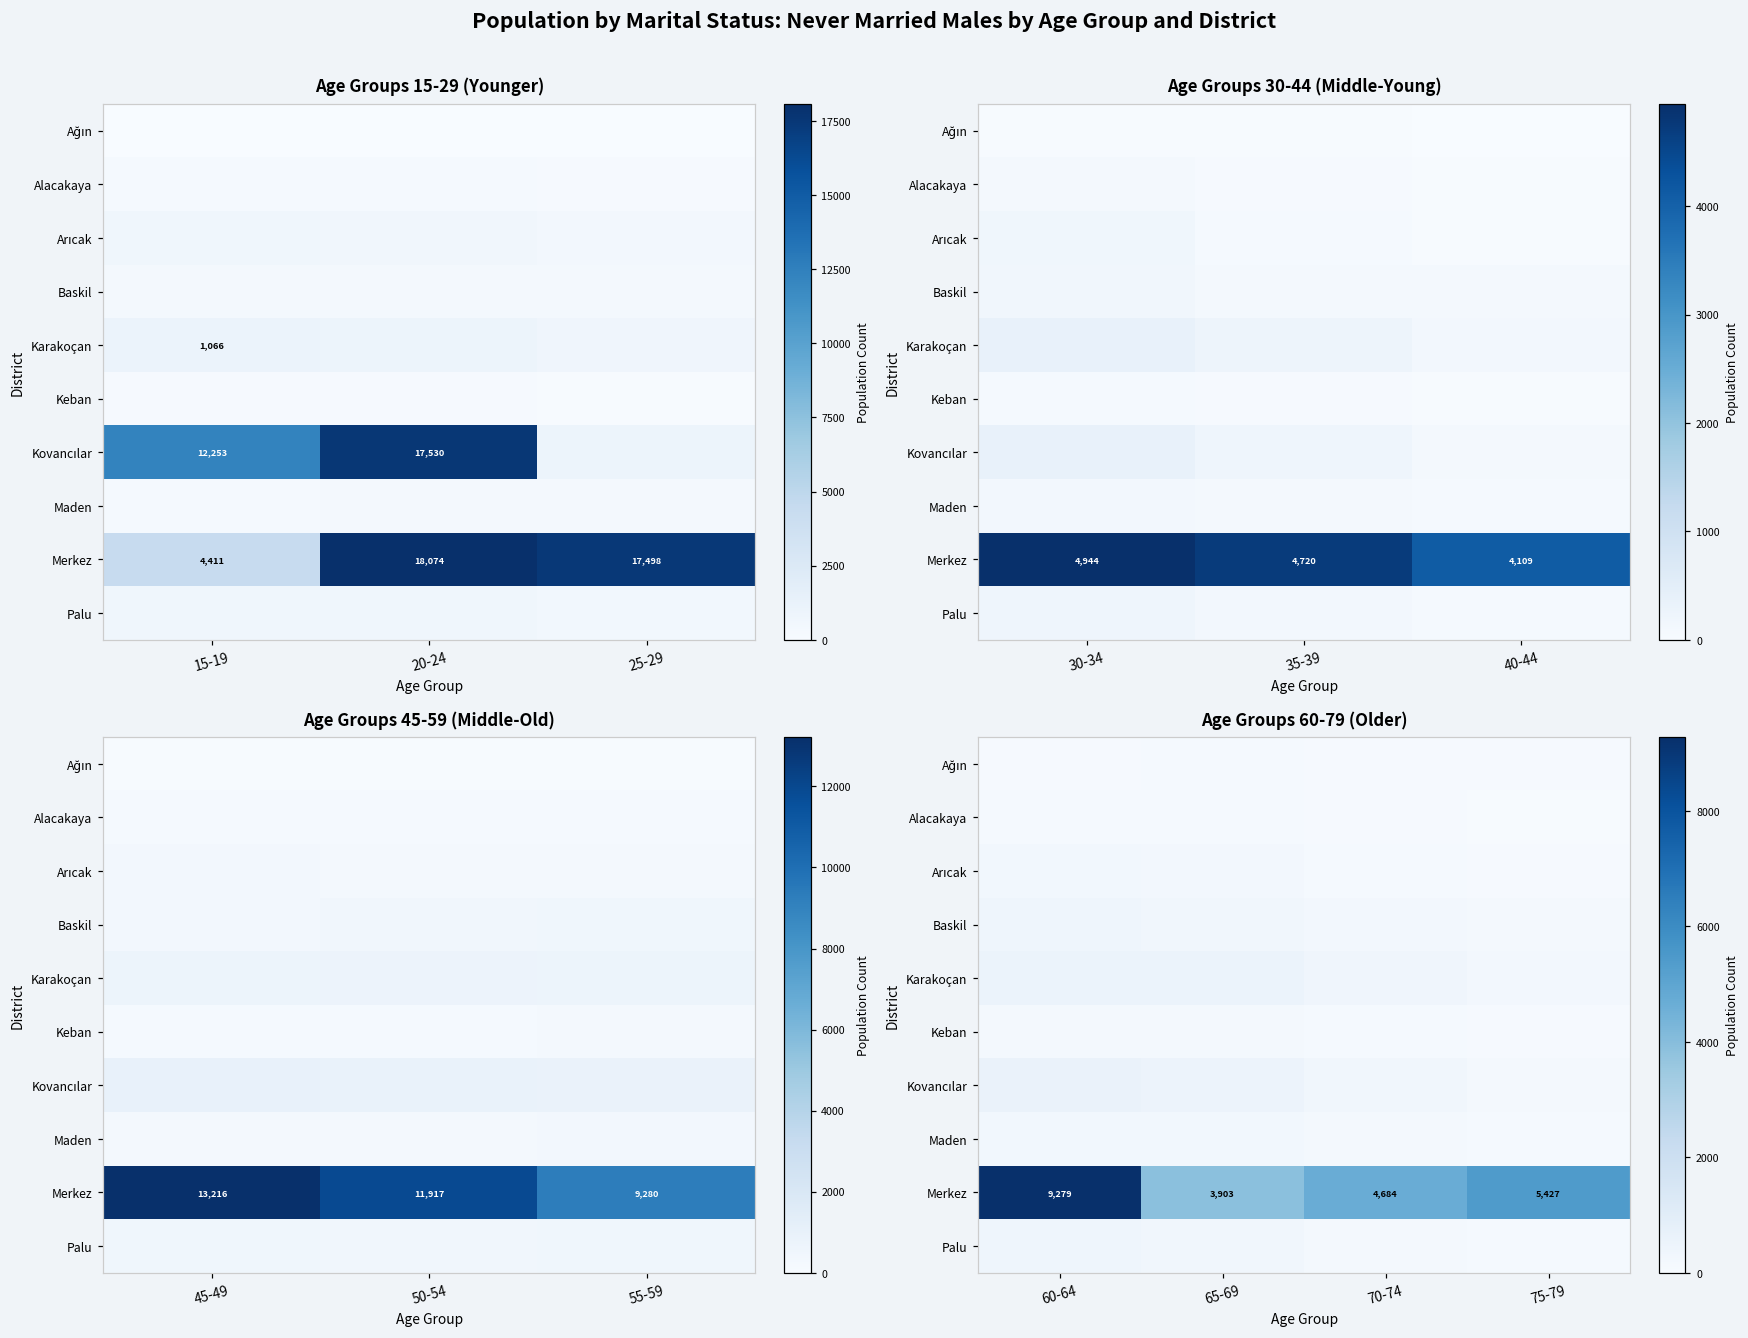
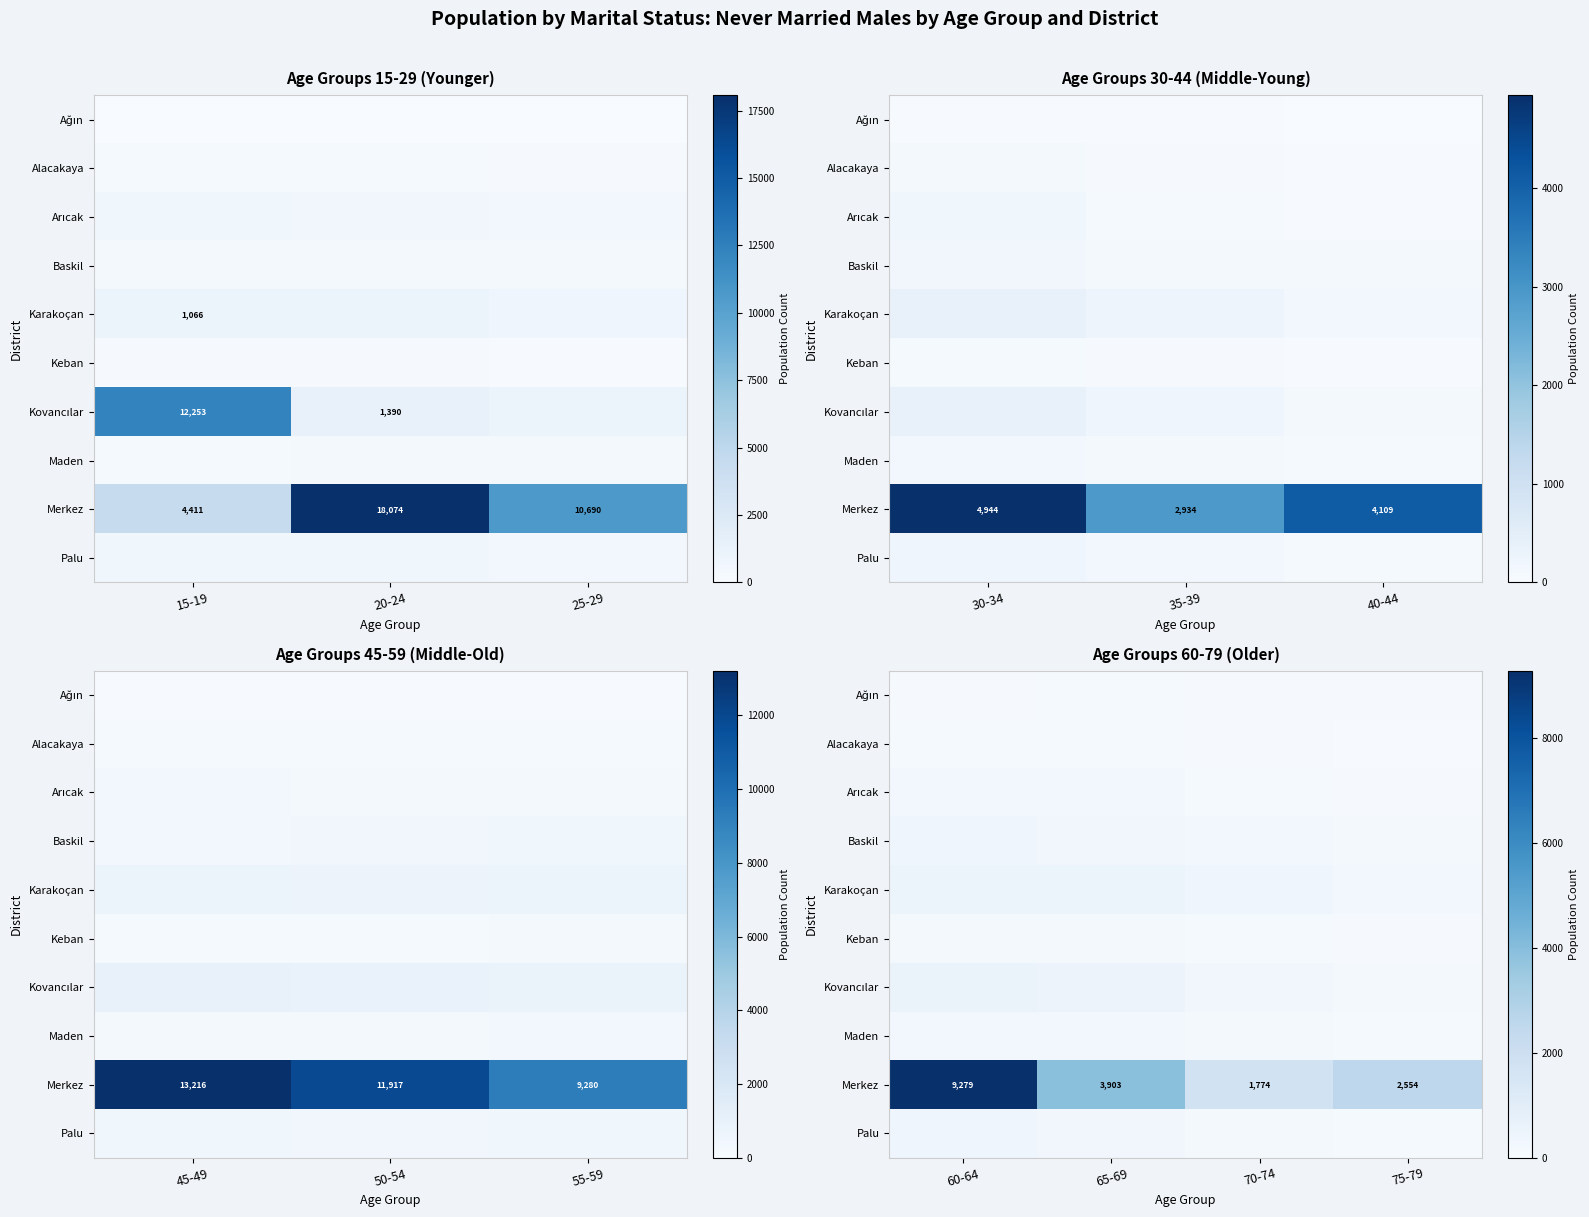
  {
    "Age Groups 15-29 (Younger)": {
      "Karakoçan": {
        "15-19": "1,066"
      },
      "Kovancılar": {
        "15-19": "12,253",
-       "20-24": "17,530"
+       "20-24": "1,390"
      },
      "Merkez": {
        "15-19": "4,411",
        "20-24": "18,074",
-       "25-29": "17,498"
+       "25-29": "10,690"
      }
    },
    "Age Groups 30-44 (Middle-Young)": {
      "Merkez": {
        "30-34": "4,944",
-       "35-39": "4,720",
+       "35-39": "2,934",
        "40-44": "4,109"
      }
    },
    "Age Groups 45-59 (Middle-Old)": {
      "Merkez": {
        "45-49": "13,216",
        "50-54": "11,917",
        "55-59": "9,280"
      }
    },
    "Age Groups 60-79 (Older)": {
      "Merkez": {
        "60-64": "9,279",
        "65-69": "3,903",
-       "70-74": "4,684",
-       "75-79": "5,427"
+       "70-74": "1,774",
+       "75-79": "2,554"
      }
    }
  }
